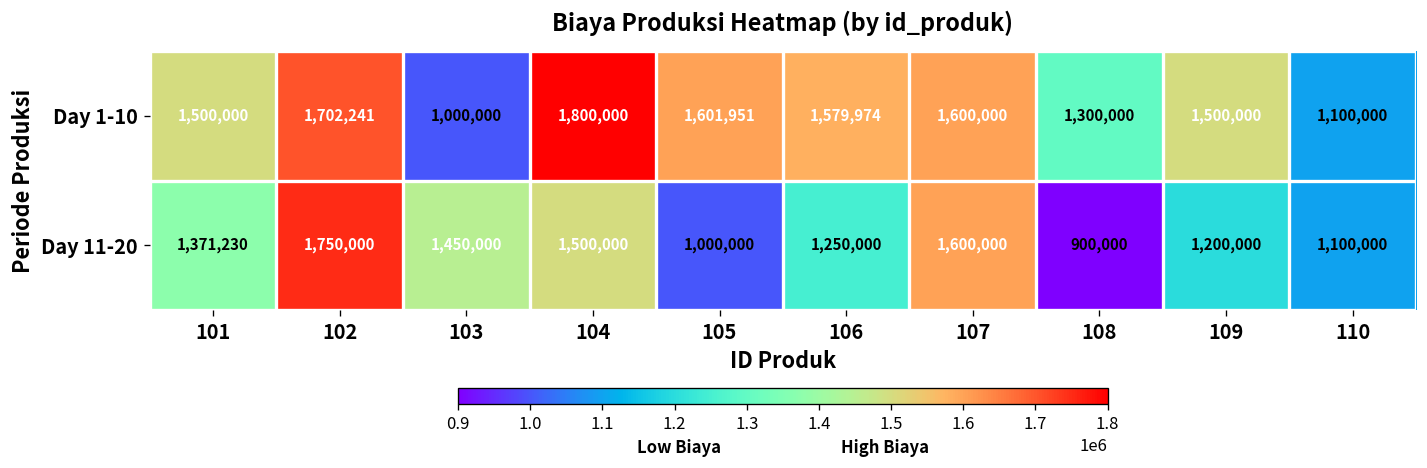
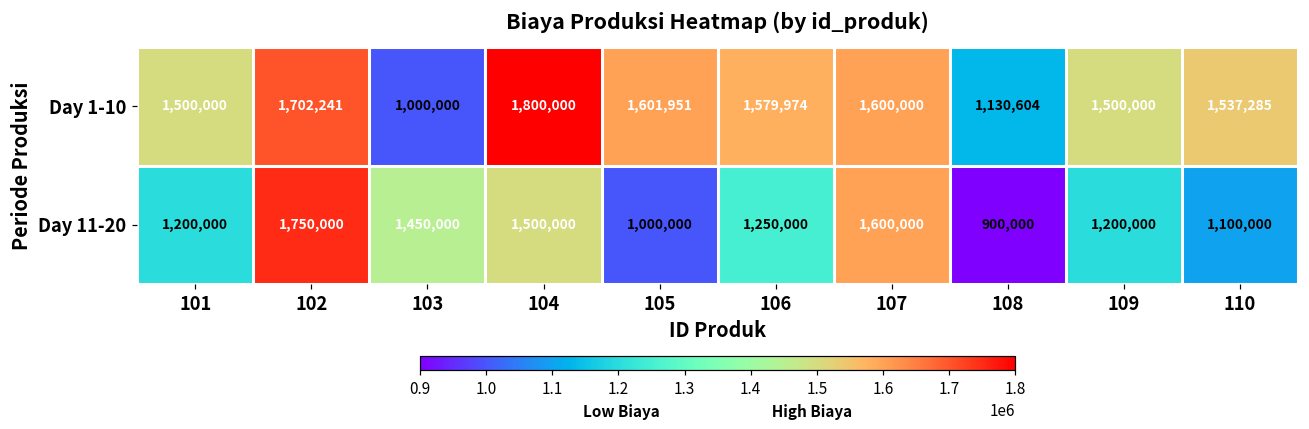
  {
    "Day 1-10": {
      "101": "1,500,000",
      "102": "1,702,241",
      "103": "1,000,000",
      "104": "1,800,000",
      "105": "1,601,951",
      "106": "1,579,974",
      "107": "1,600,000",
-     "108": "1,300,000",
+     "108": "1,130,604",
      "109": "1,500,000",
-     "110": "1,100,000"
+     "110": "1,537,285"
    },
    "Day 11-20": {
-     "101": "1,371,230",
+     "101": "1,200,000",
      "102": "1,750,000",
      "103": "1,450,000",
      "104": "1,500,000",
      "105": "1,000,000",
      "106": "1,250,000",
      "107": "1,600,000",
      "108": "900,000",
      "109": "1,200,000",
      "110": "1,100,000"
    }
  }
